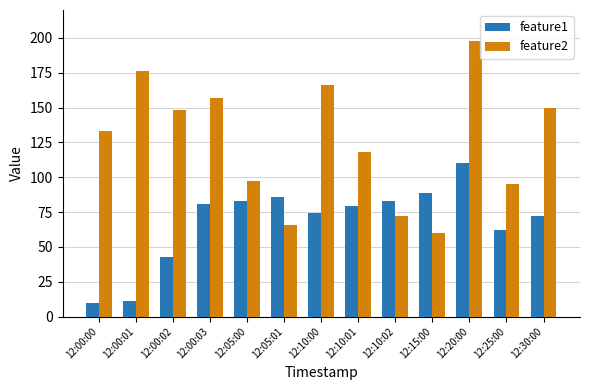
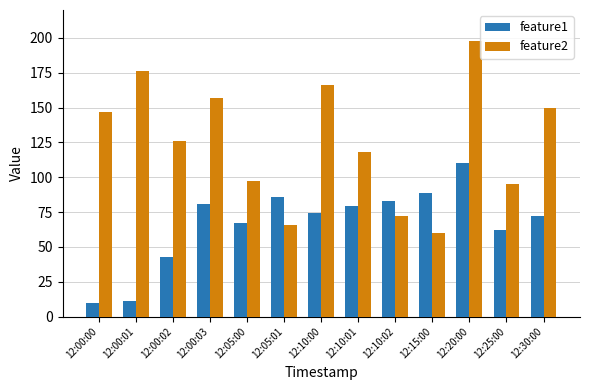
  {
    "feature1": {
      "12:00:00": 10,
      "12:00:01": 11,
      "12:00:02": 43,
      "12:00:03": 81,
-     "12:05:00": 83,
+     "12:05:00": 67,
      "12:05:01": 86,
      "12:10:00": 74,
      "12:10:01": 79,
      "12:10:02": 83,
      "12:15:00": 89,
      "12:20:00": 110,
      "12:25:00": 62,
      "12:30:00": 72
    },
    "feature2": {
-     "12:00:00": 133,
+     "12:00:00": 147,
      "12:00:01": 176,
-     "12:00:02": 148,
+     "12:00:02": 126,
      "12:00:03": 157,
      "12:05:00": 97,
      "12:05:01": 66,
      "12:10:00": 166,
      "12:10:01": 118,
      "12:10:02": 72,
      "12:15:00": 60,
      "12:20:00": 198,
      "12:25:00": 95,
      "12:30:00": 150
    }
  }
